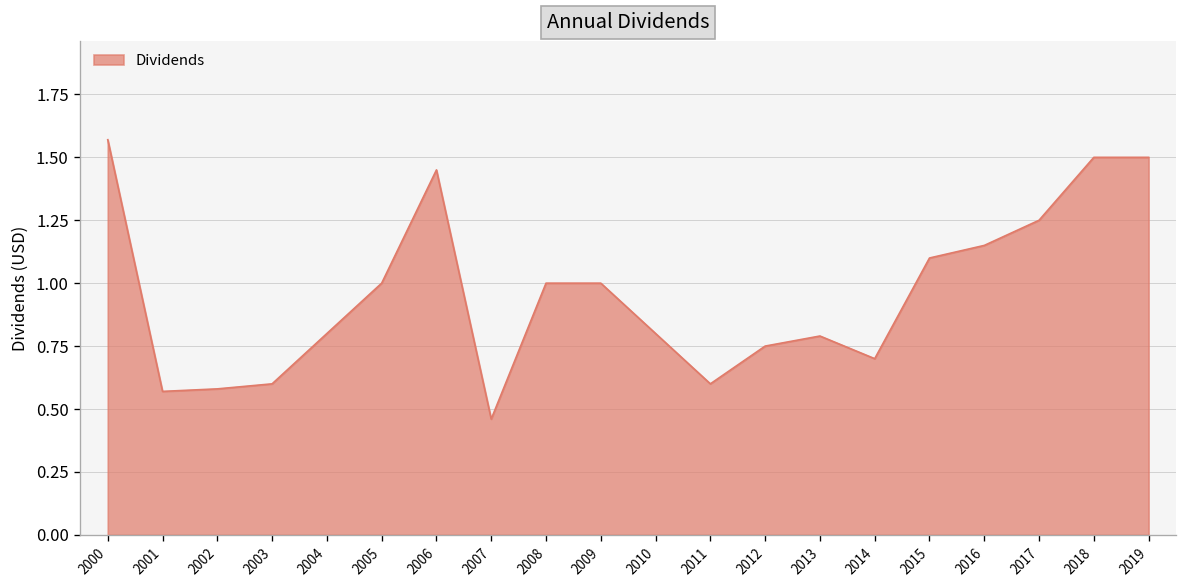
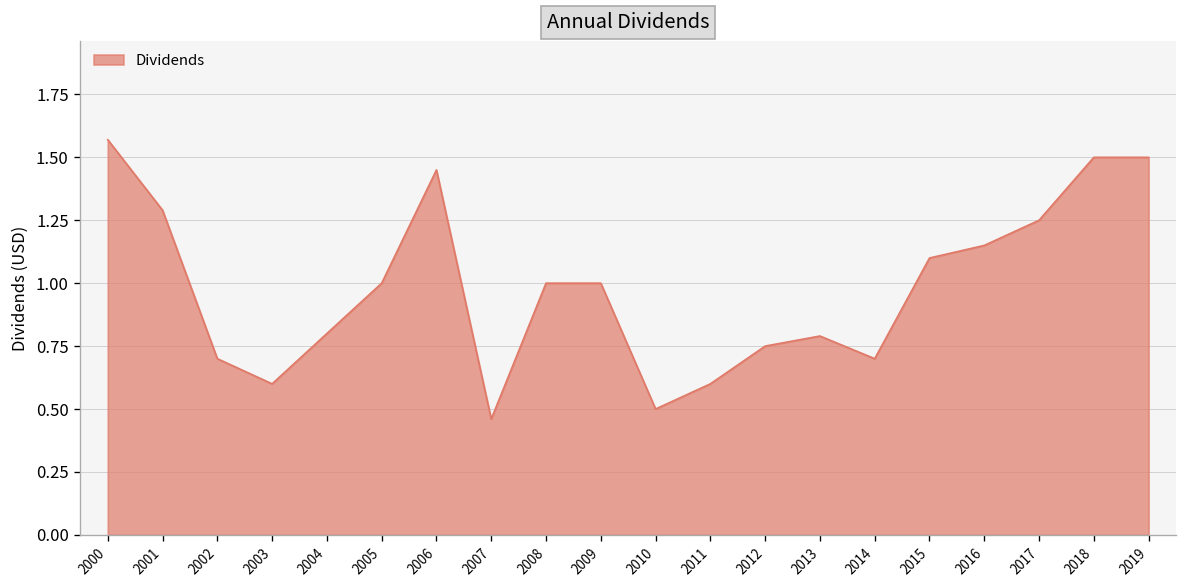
  {
    "2000": 1.57,
-   "2001": 0.57,
-   "2002": 0.58,
+   "2001": 1.29,
+   "2002": 0.70,
    "2003": 0.60,
    "2004": 0.80,
    "2005": 1.00,
    "2006": 1.45,
    "2007": 0.46,
    "2008": 1.00,
    "2009": 1.00,
-   "2010": 0.8,
+   "2010": 0.5,
    "2011": 0.60,
    "2012": 0.75,
    "2013": 0.79,
    "2014": 0.70,
    "2015": 1.10,
    "2016": 1.15,
    "2017": 1.25,
    "2018": 1.50,
    "2019": 1.50
  }
